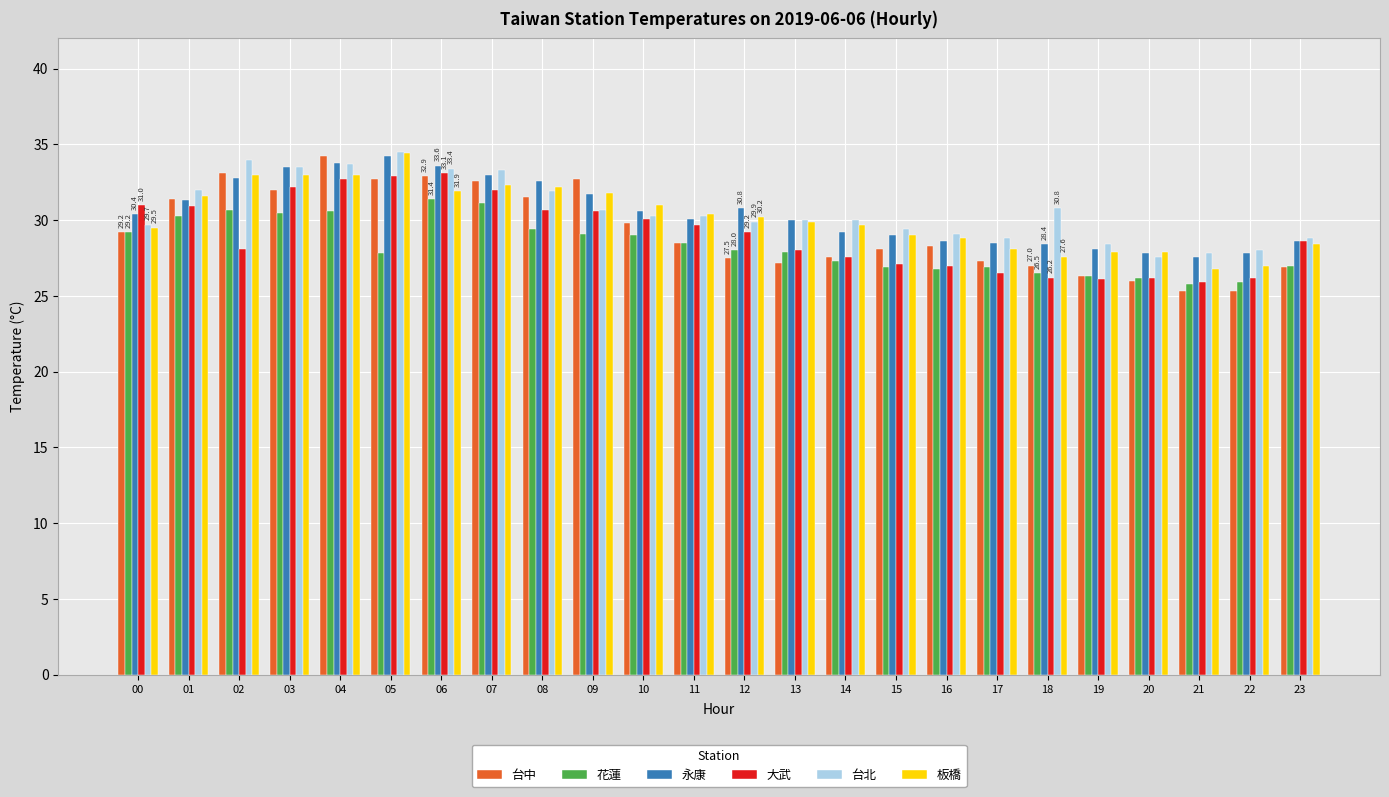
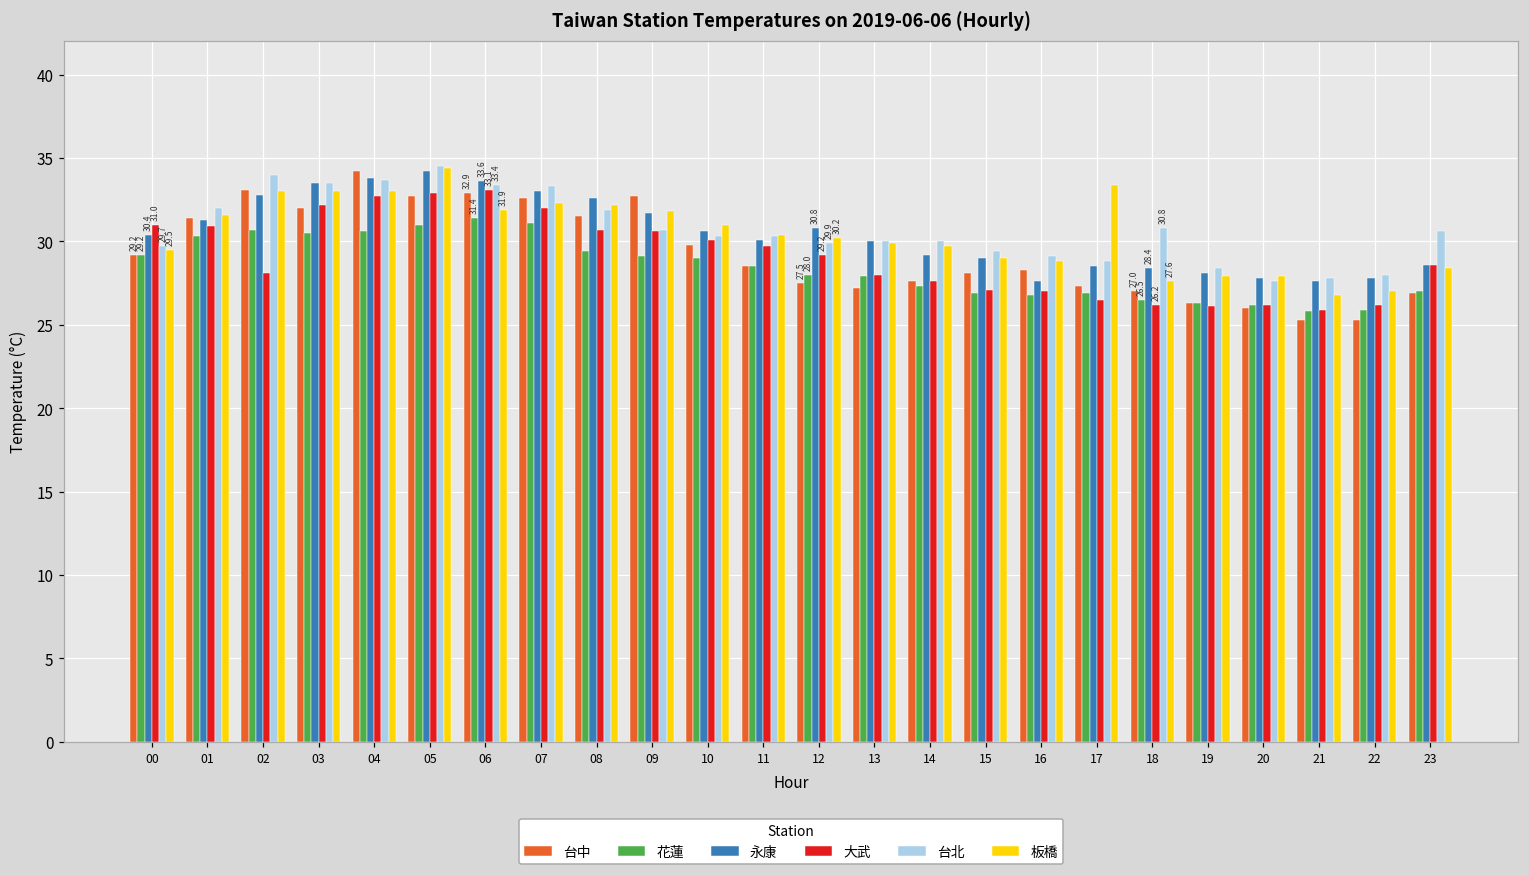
  {
    "台中": {
      "06": 32.9,
      "12": 27.5,
      "18": 27.0
    },
    "花蓮": {
      "01": 30.3,
      "02": 30.7,
      "03": 30.5,
      "04": 30.6,
-     "05": 27.8,
+     "05": 31.0,
      "07": 31.1,
      "08": 29.4,
      "09": 29.1,
      "10": 29.0,
      "11": 28.5,
      "13": 27.9,
      "14": 27.3,
      "15": 26.9,
      "16": 26.8,
      "17": 26.9,
      "19": 26.3,
      "20": 26.2,
      "21": 25.8,
      "22": 25.9,
      "23": 27.0
    },
    "永康": {
      "01": 31.3,
      "02": 32.8,
      "03": 33.5,
      "04": 33.8,
      "05": 34.2,
      "07": 33.0,
      "08": 32.6,
      "09": 31.7,
      "10": 30.6,
      "11": 30.1,
      "13": 30.0,
      "14": 29.2,
      "15": 29.0,
-     "16": 28.6,
+     "16": 27.6,
      "17": 28.5,
      "19": 28.1,
      "20": 27.8,
      "21": 27.6,
      "22": 27.8,
      "23": 28.6
    },
    "大武": {
      "00": 31.0,
      "06": 33.1,
      "12": 29.2,
      "18": 26.2
    },
    "台北": {
      "01": 32.0,
      "02": 34.0,
      "03": 33.5,
      "04": 33.7,
      "05": 34.5,
      "07": 33.3,
      "08": 31.9,
      "09": 30.7,
      "10": 30.3,
      "11": 30.3,
      "13": 30.0,
      "14": 30.0,
      "15": 29.4,
      "16": 29.1,
      "17": 28.8,
      "19": 28.4,
      "20": 27.6,
      "21": 27.8,
      "22": 28.0,
-     "23": 28.8
+     "23": 30.6
    },
    "板橋": {
      "01": 31.6,
      "02": 33.0,
      "03": 33.0,
      "04": 33.0,
      "05": 34.4,
      "07": 32.3,
      "08": 32.2,
      "09": 31.8,
      "10": 31.0,
      "11": 30.4,
      "13": 29.9,
      "14": 29.7,
      "15": 29.0,
      "16": 28.8,
-     "17": 28.1,
+     "17": 33.4,
      "19": 27.9,
      "20": 27.9,
      "21": 26.8,
      "22": 27.0,
      "23": 28.4
    }
  }
